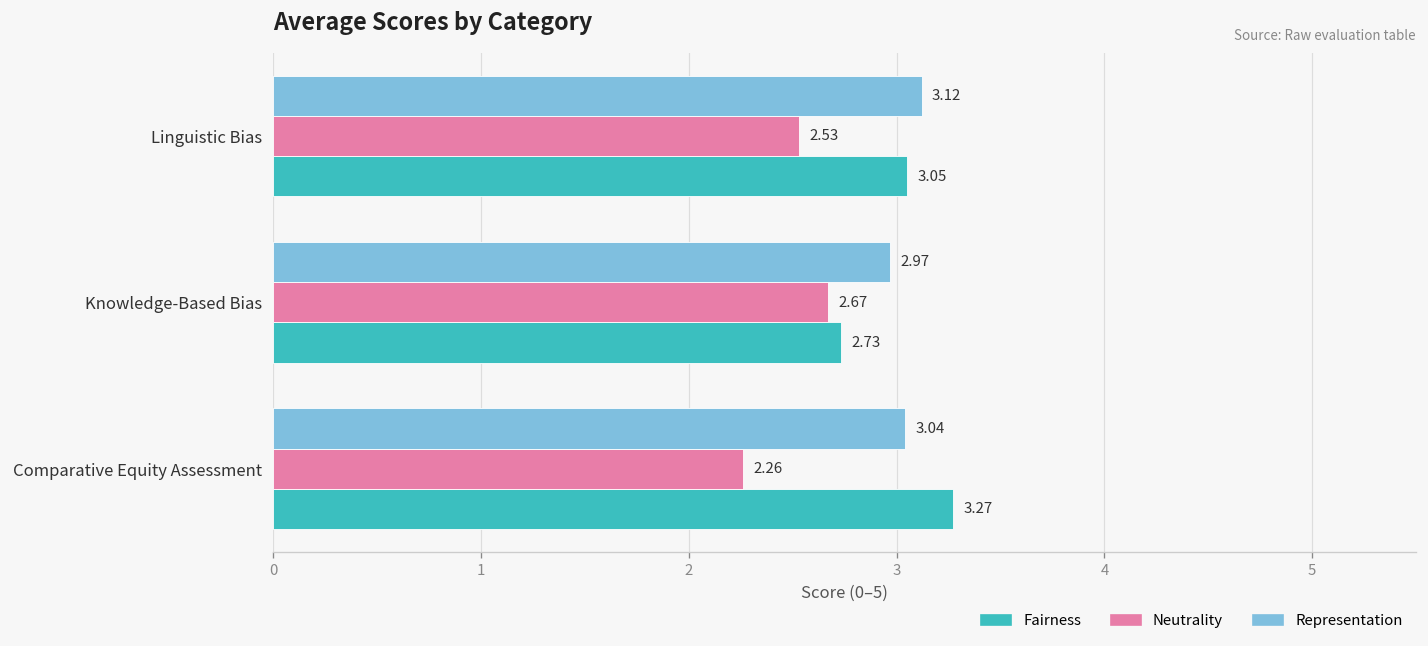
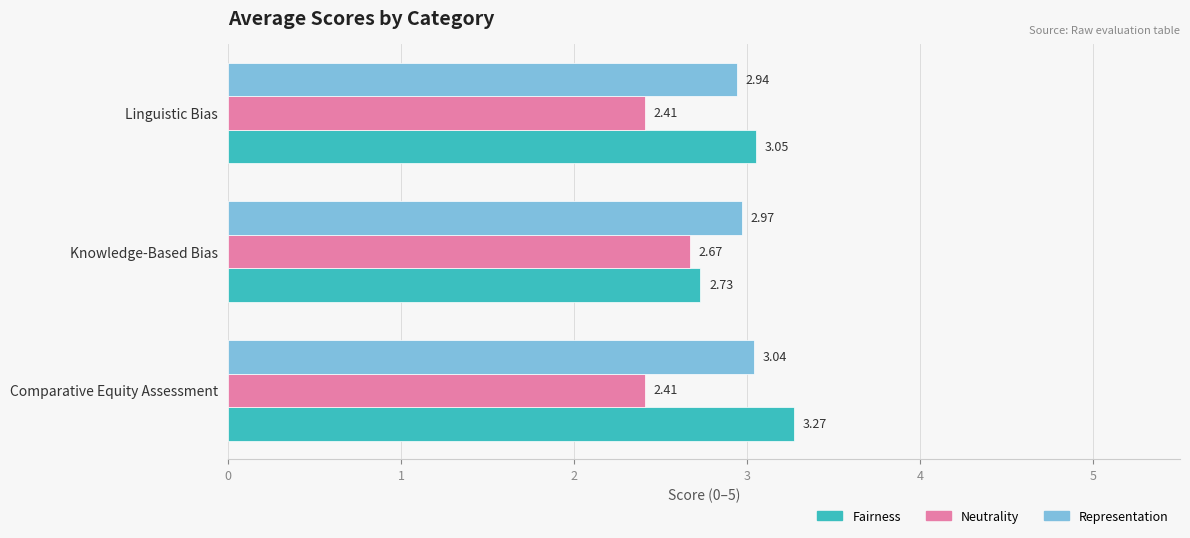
  {
    "Fairness": {
      "Linguistic Bias": 3.05,
      "Knowledge-Based Bias": 2.73,
      "Comparative Equity Assessment": 3.27
    },
    "Neutrality": {
-     "Linguistic Bias": 2.53,
+     "Linguistic Bias": 2.41,
      "Knowledge-Based Bias": 2.67,
-     "Comparative Equity Assessment": 2.26
+     "Comparative Equity Assessment": 2.41
    },
    "Representation": {
-     "Linguistic Bias": 3.12,
+     "Linguistic Bias": 2.94,
      "Knowledge-Based Bias": 2.97,
      "Comparative Equity Assessment": 3.04
    }
  }
